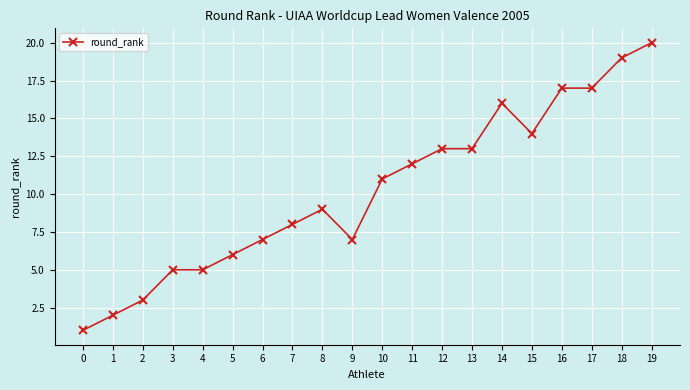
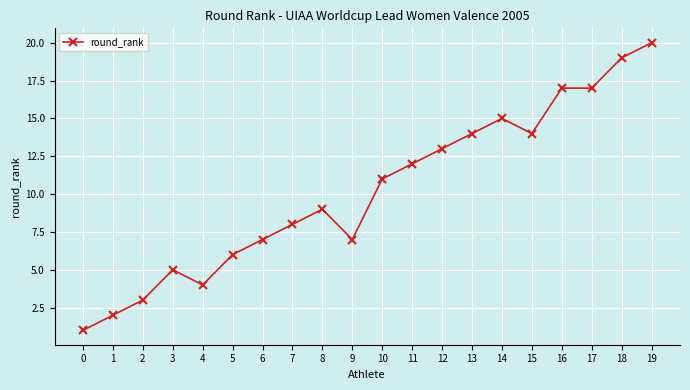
  {
    "0": 1,
    "1": 2,
    "2": 3,
    "3": 5,
-   "4": 5,
+   "4": 4,
    "5": 6,
    "6": 7,
    "7": 8,
    "8": 9,
    "9": 7,
    "10": 11,
    "11": 12,
    "12": 13,
-   "13": 13,
-   "14": 16,
+   "13": 14,
+   "14": 15,
    "15": 14,
    "16": 17,
    "17": 17,
    "18": 19,
    "19": 20
  }
